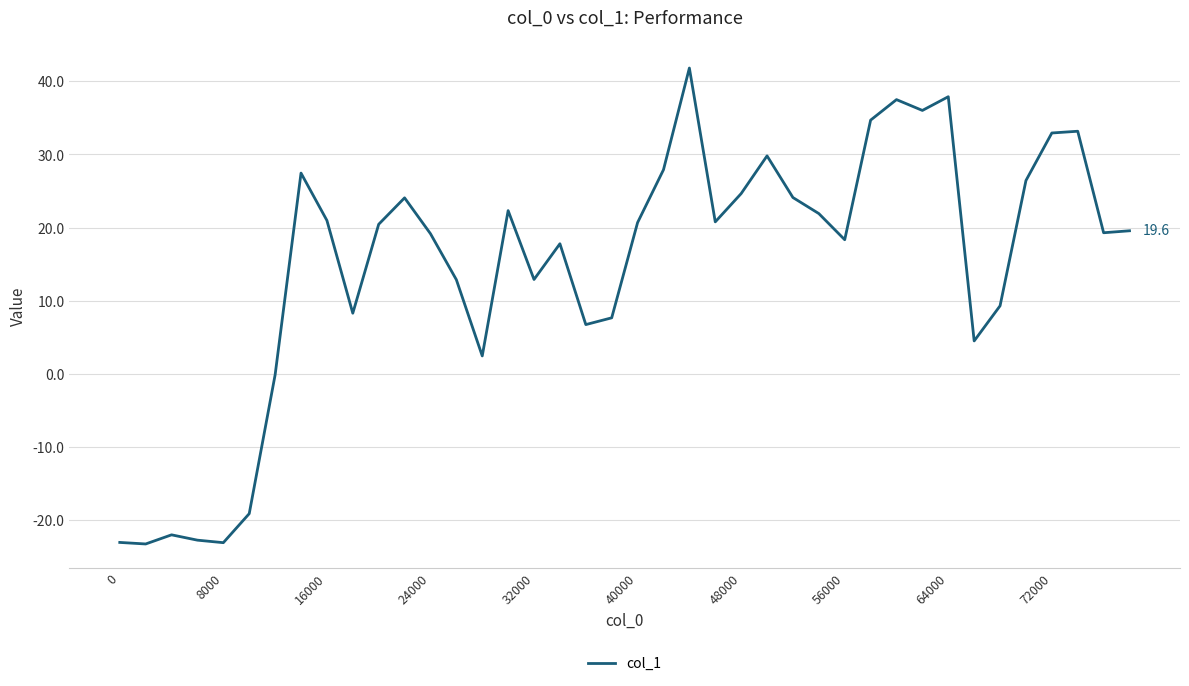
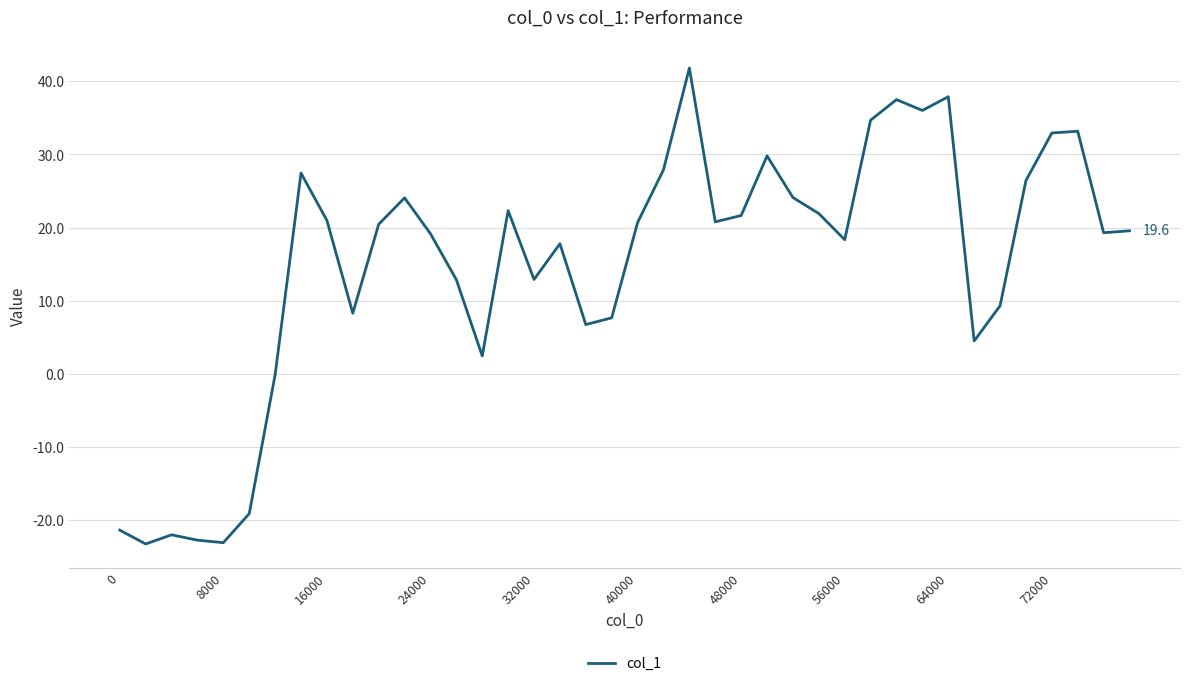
  {
-   "0": -23,
+   "0": -21,
    "8000": -23,
    "16000": 21,
    "24000": 19,
    "32000": 13,
    "40000": 21,
-   "48000": 25,
+   "48000": 22,
    "56000": 18,
    "64000": 38,
    "72000": 33
  }
